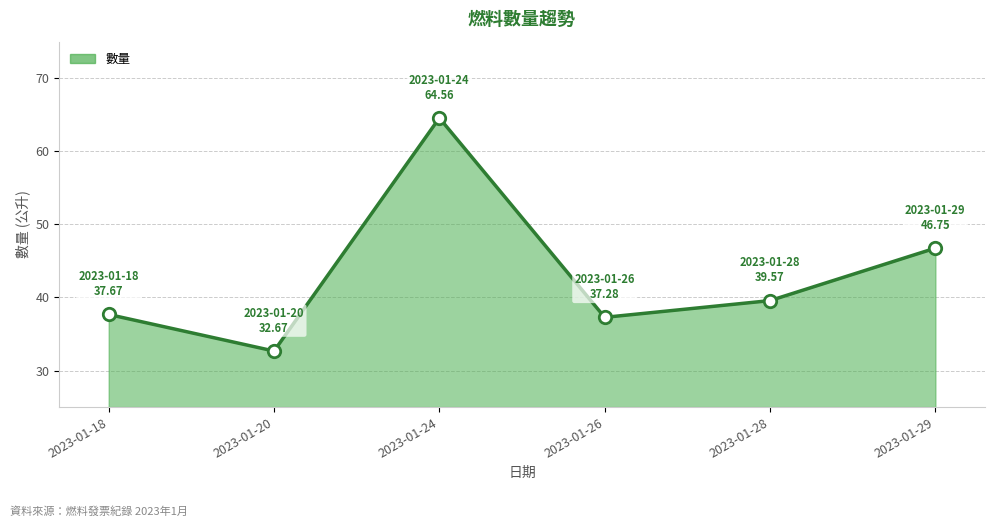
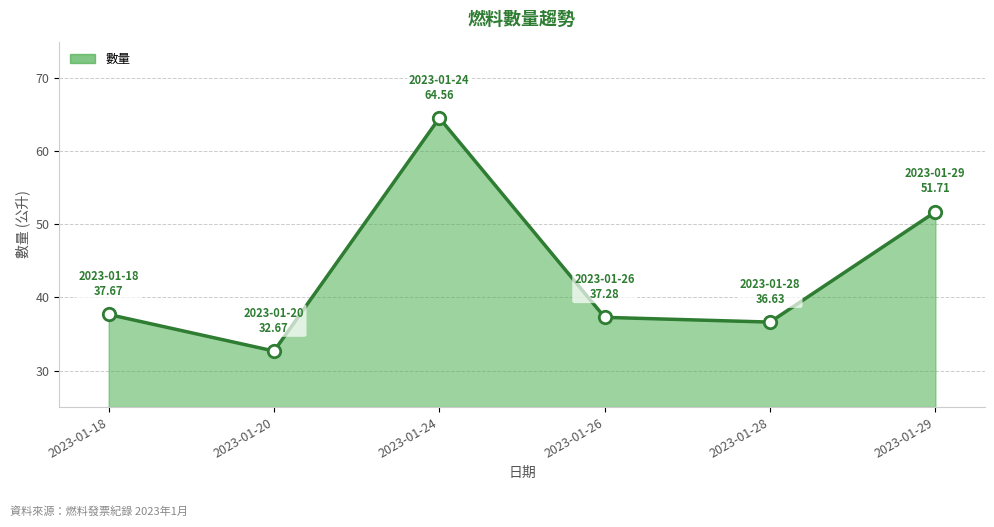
  {
    "數量": {
-     "2023-01-28": 39.57,
-     "2023-01-29": 46.75
+     "2023-01-28": 36.63,
+     "2023-01-29": 51.71
    }
  }
